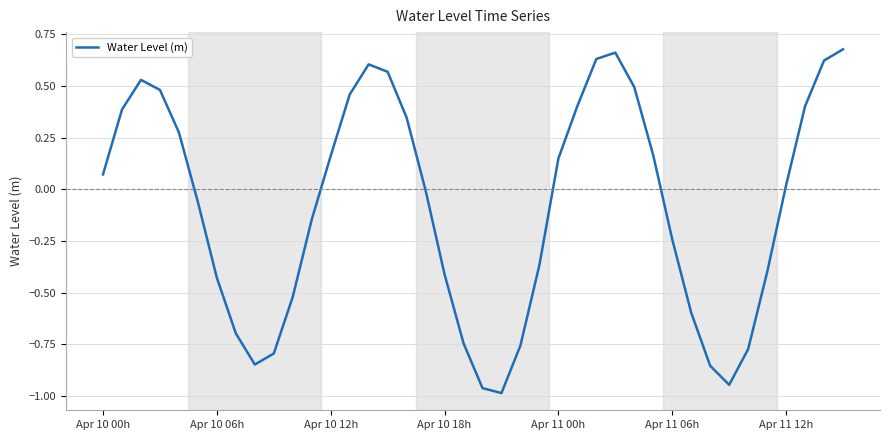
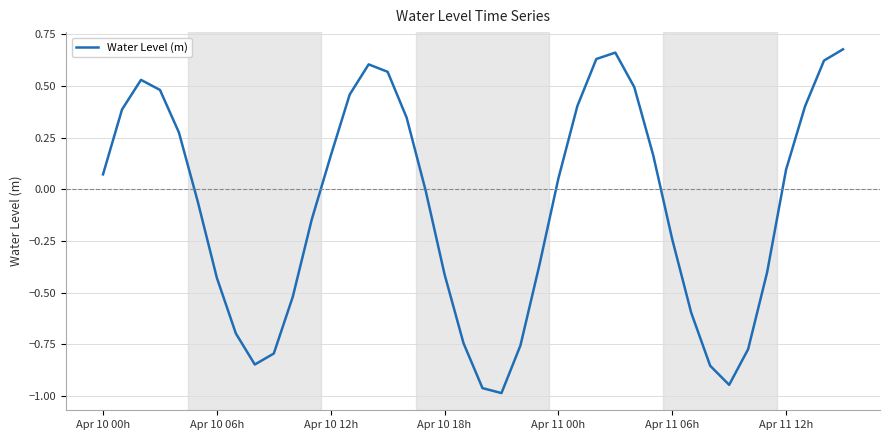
  {
    "Apr 10 00h": 0.07,
    "Apr 10 06h": -0.43,
    "Apr 10 12h": 0.16,
    "Apr 10 18h": -0.41,
-   "Apr 11 00h": 0.15,
+   "Apr 11 00h": 0.05,
    "Apr 11 06h": -0.24,
-   "Apr 11 12h": 0.02
+   "Apr 11 12h": 0.09
  }
